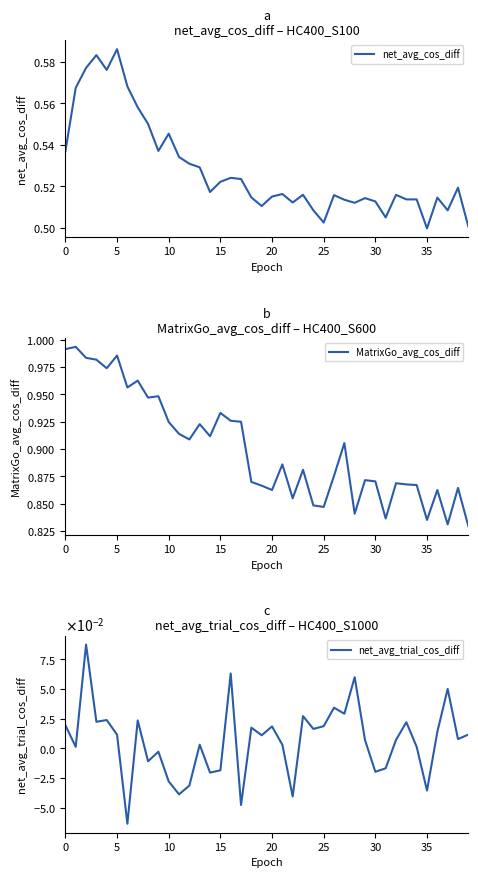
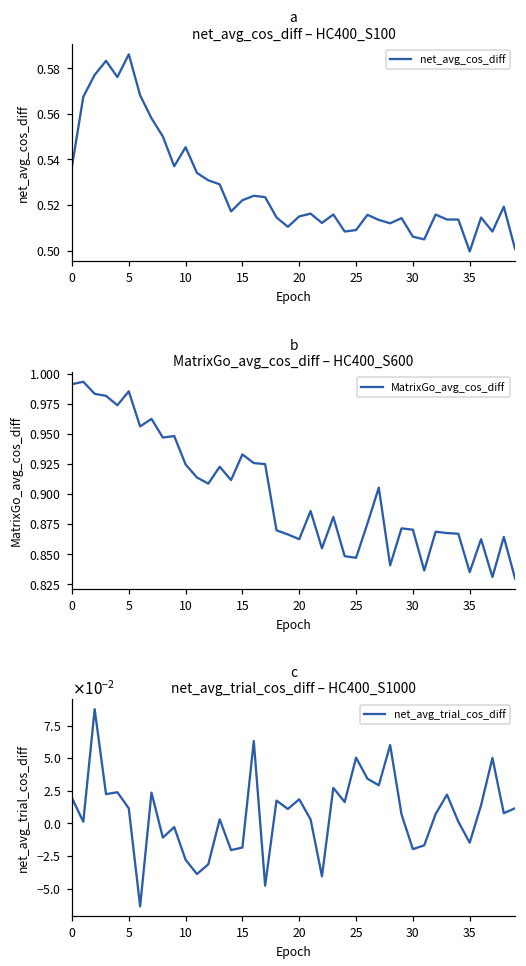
  {
    "a net_avg_cos_diff – HC400_S100": {
      "0": 0.537,
      "5": 0.586,
      "10": 0.545,
      "15": 0.522,
      "20": 0.515,
-     "25": 0.502,
-     "30": 0.513,
+     "25": 0.509,
+     "30": 0.506,
      "35": 0.500
    },
    "b MatrixGo_avg_cos_diff – HC400_S600": {
      "0": 0.991,
      "5": 0.985,
      "10": 0.925,
      "15": 0.933,
      "20": 0.863,
      "25": 0.847,
      "30": 0.870,
      "35": 0.835
    },
    "c net_avg_trial_cos_diff – HC400_S1000": {
      "0": 0.020,
      "5": 0.012,
      "10": -0.028,
      "15": -0.018,
      "20": 0.019,
-     "25": 0.019,
+     "25": 0.050,
      "30": -0.020,
-     "35": -0.035
+     "35": -0.015
    }
  }
